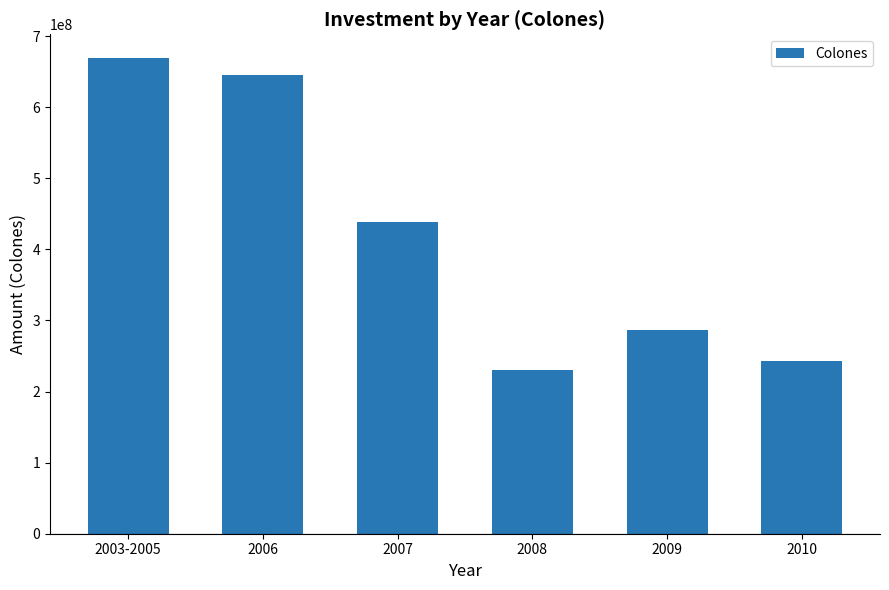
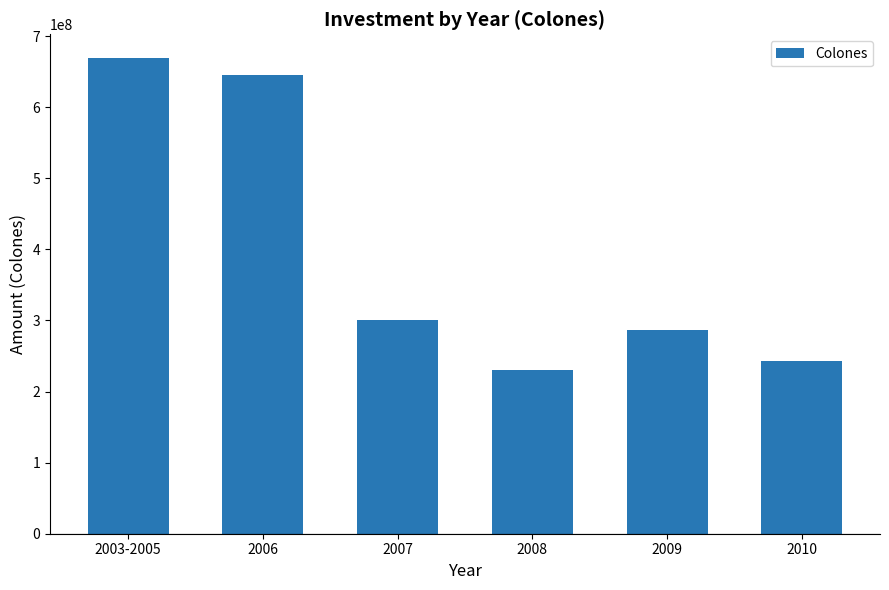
  {
    "2003-2005": 670000000,
    "2006": 650000000,
-   "2007": 440000000,
+   "2007": 300000000,
    "2008": 230000000,
    "2009": 290000000,
    "2010": 240000000
  }
